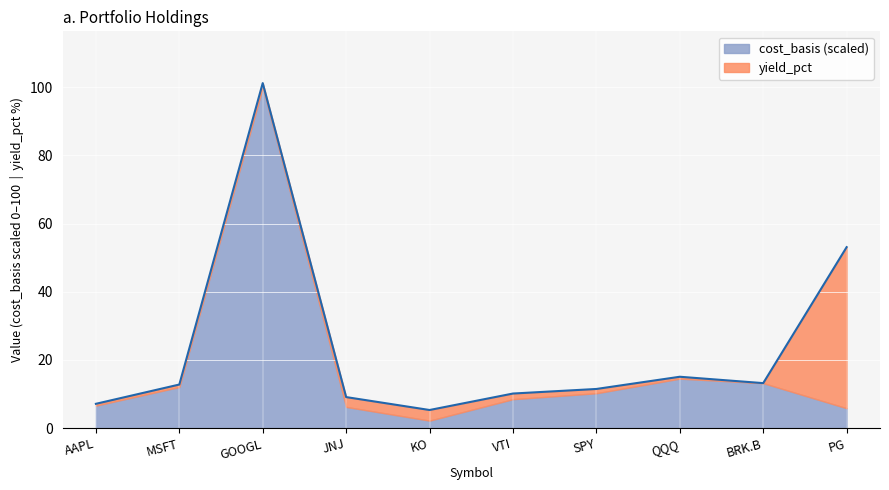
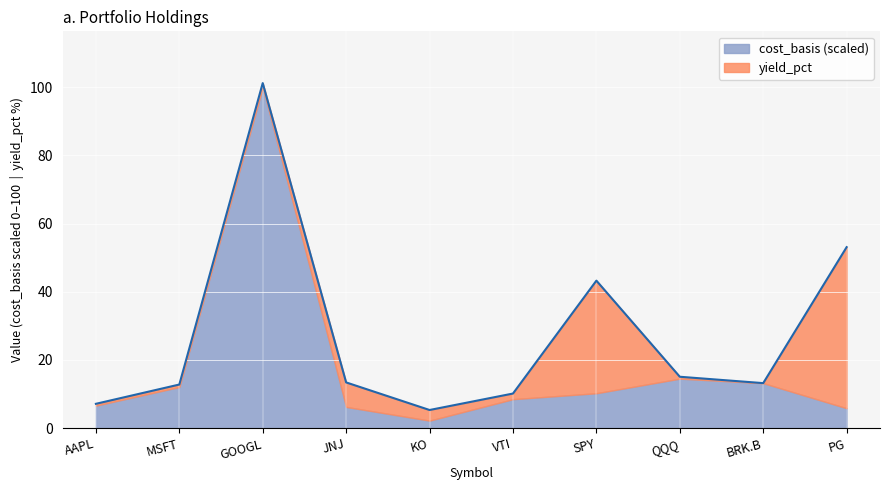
  {
    "cost_basis (scaled)": {
      "GOOGL": 100,
      "JNJ": 6,
      "KO": 2,
      "VTI": 9,
      "SPY": 10,
      "PG": 6
    },
    "yield_pct": {
      "GOOGL": 1,
-     "JNJ": 3,
+     "JNJ": 7,
      "KO": 3,
      "VTI": 2,
-     "SPY": 1,
+     "SPY": 33,
      "PG": 47
    }
  }
